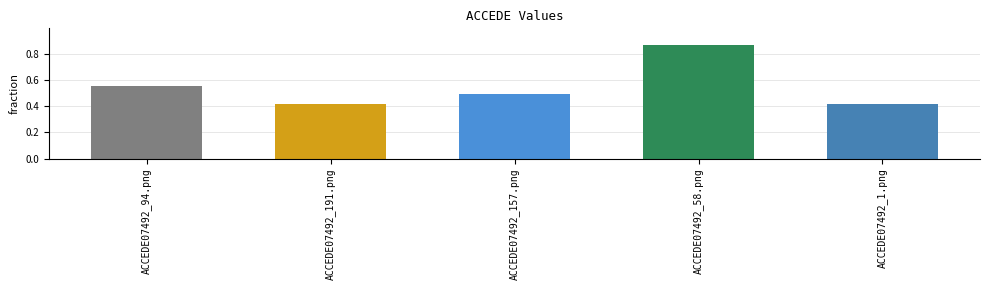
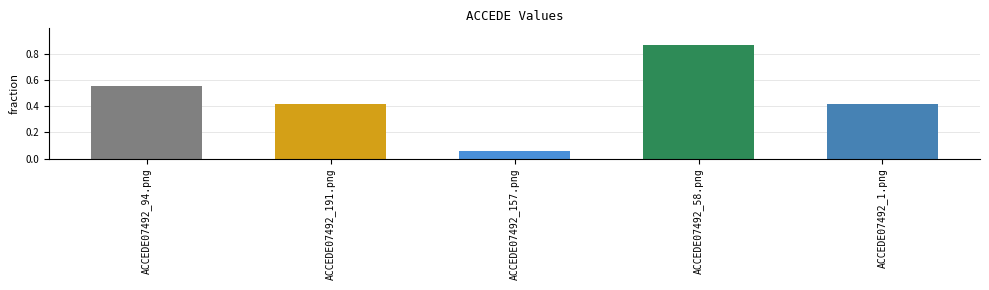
  {
    "ACCEDE07492_94.png": 0.55,
    "ACCEDE07492_191.png": 0.42,
-   "ACCEDE07492_157.png": 0.50,
+   "ACCEDE07492_157.png": 0.06,
    "ACCEDE07492_58.png": 0.87,
    "ACCEDE07492_1.png": 0.42
  }
